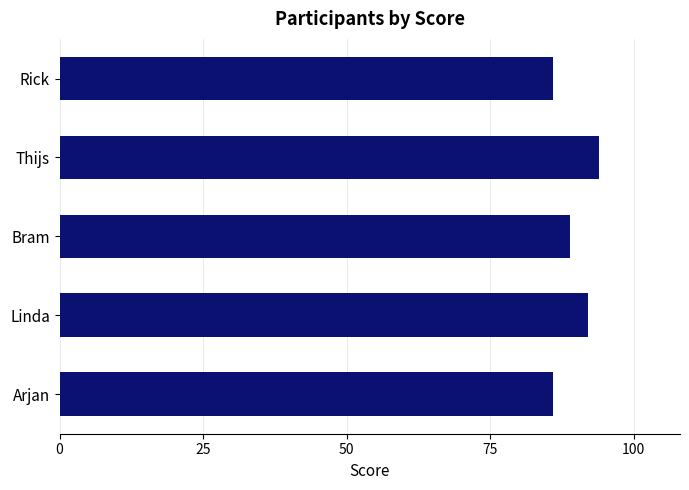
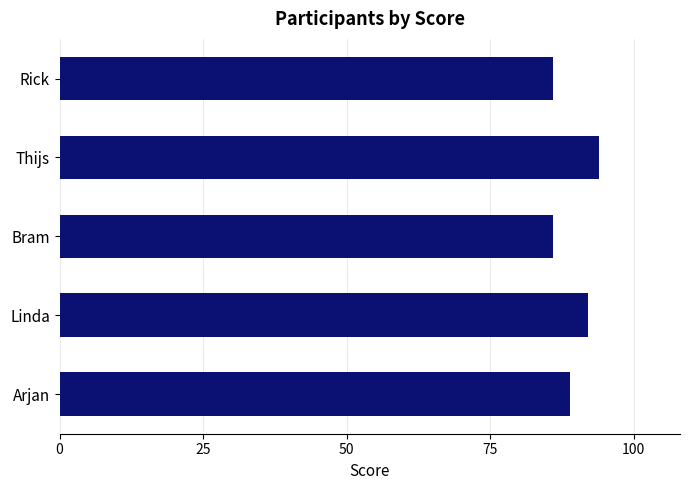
  {
    "Rick": 86,
    "Thijs": 94,
-   "Bram": 89,
+   "Bram": 86,
    "Linda": 92,
-   "Arjan": 86
+   "Arjan": 89
  }
